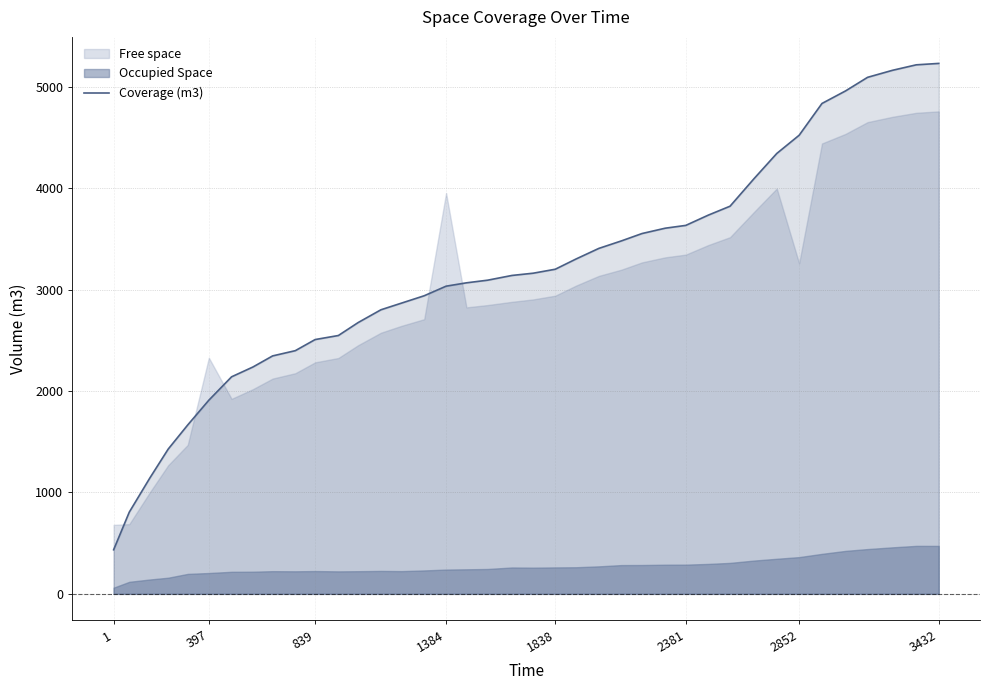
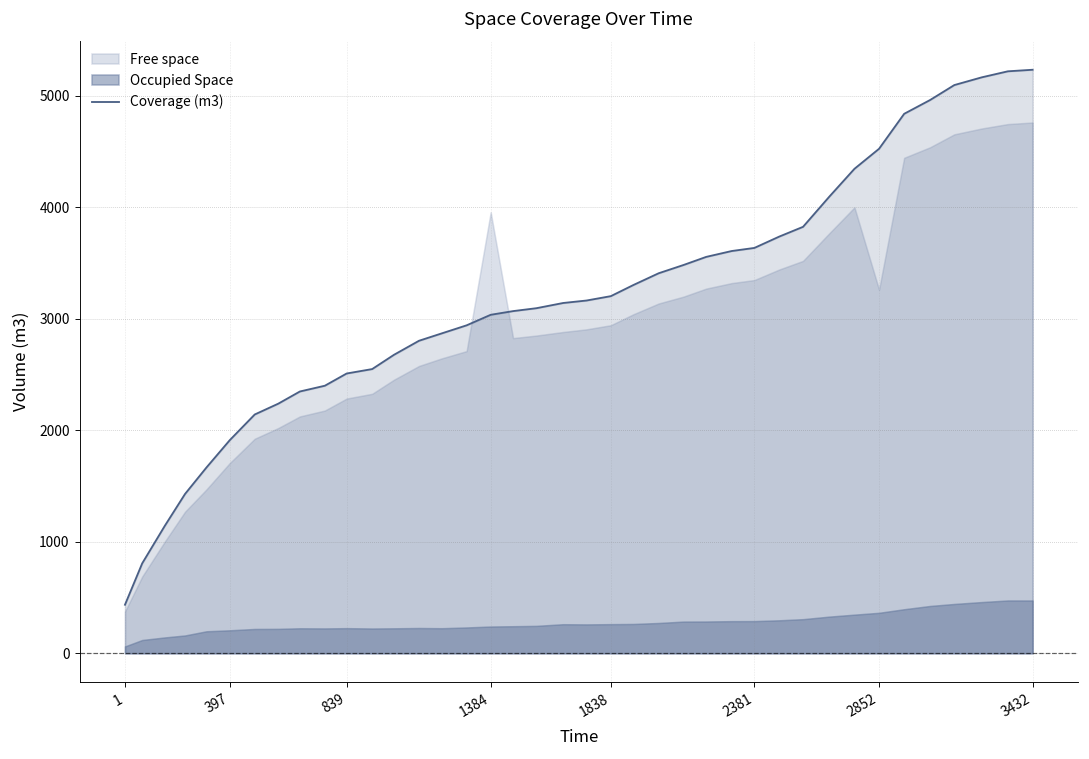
  {
    "Free space": {
-     "1": 680,
-     "397": 2330,
+     "1": 370,
+     "397": 1700,
      "839": 2280,
      "1384": 3950,
      "1838": 2940,
      "2381": 3350,
      "2852": 3260,
      "3432": 4760
    }
  }
